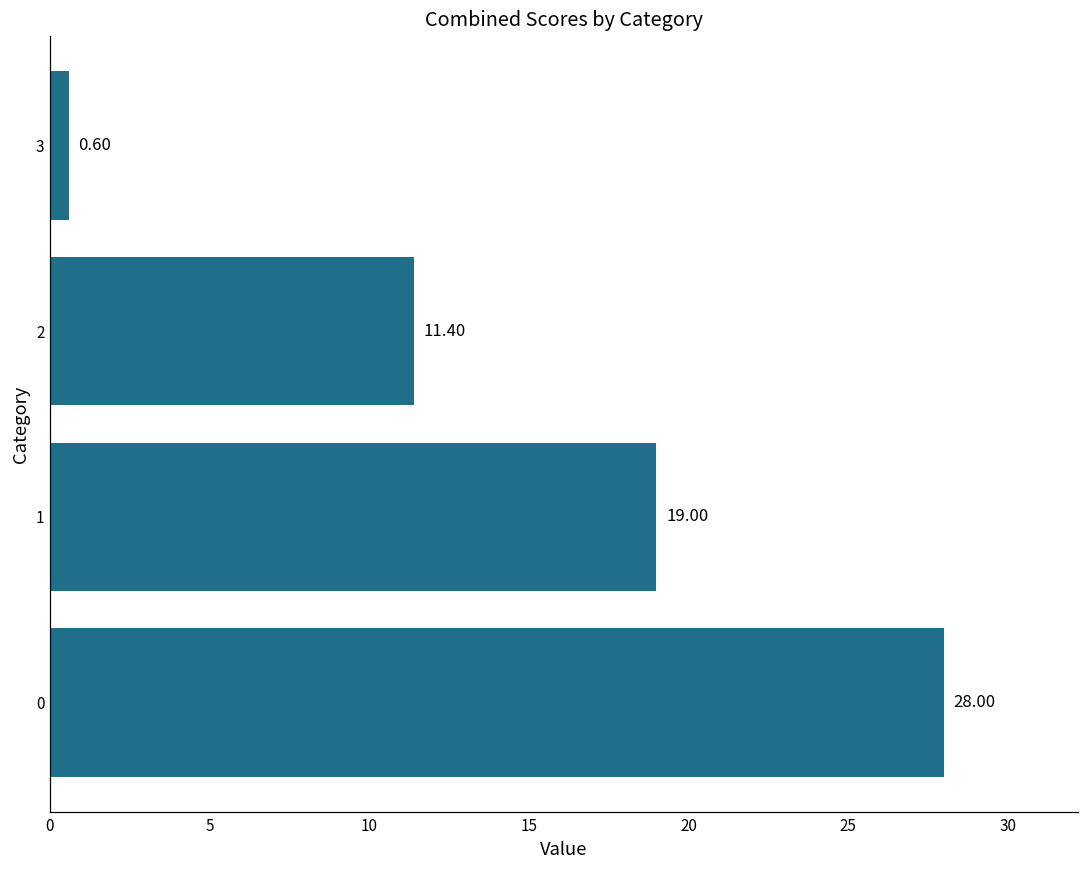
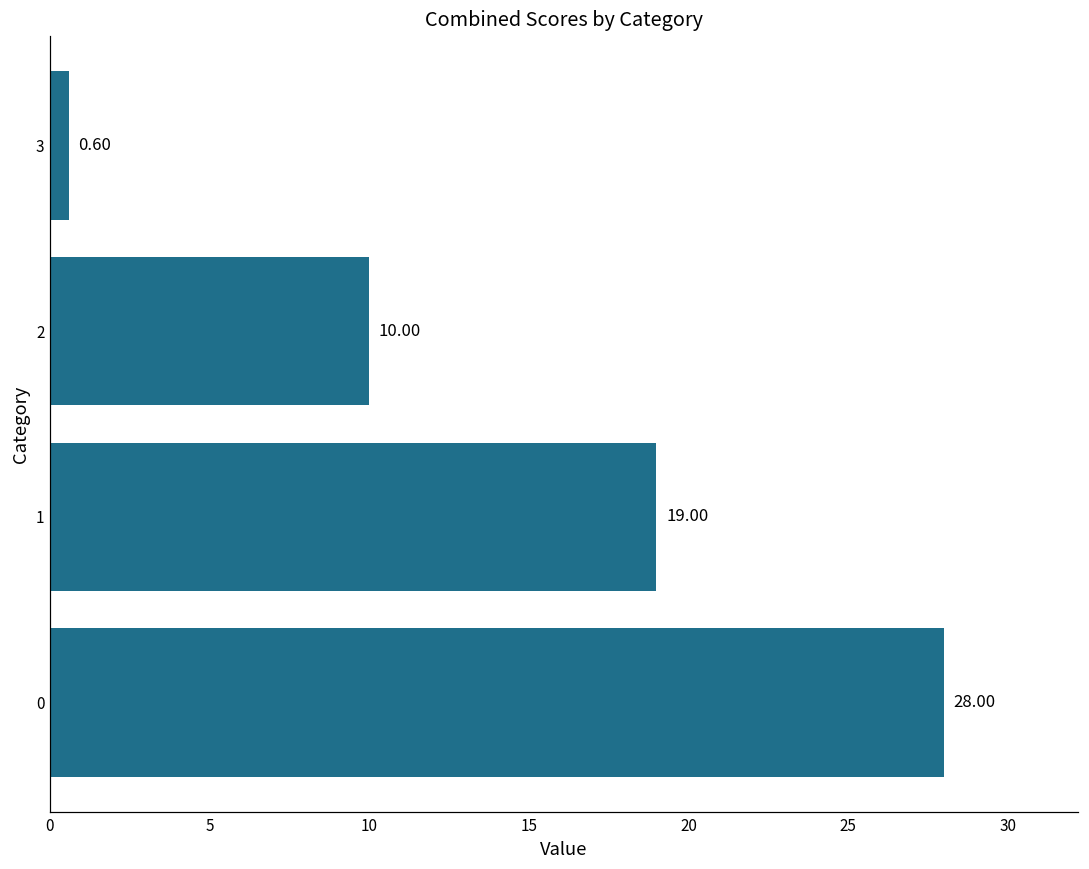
  {
    "3": 0.60,
-   "2": 11.40,
+   "2": 10.00,
    "1": 19.00,
    "0": 28.00
  }
